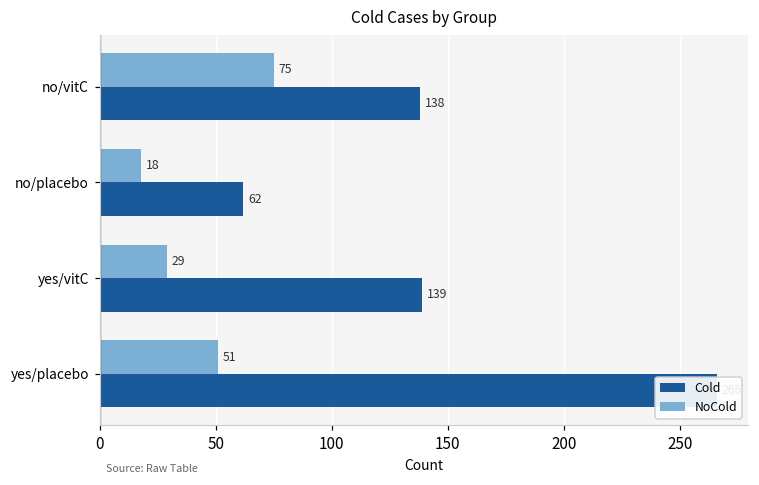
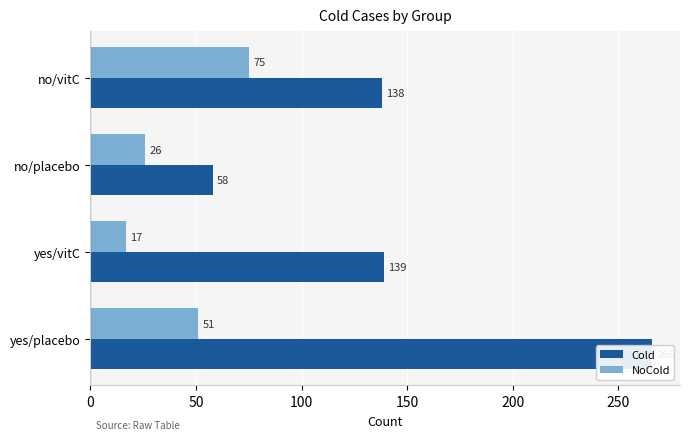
  {
    "Cold": {
      "no/vitC": 138,
-     "no/placebo": 62,
+     "no/placebo": 58,
      "yes/vitC": 139
    },
    "NoCold": {
      "no/vitC": 75,
-     "no/placebo": 18,
-     "yes/vitC": 29,
+     "no/placebo": 26,
+     "yes/vitC": 17,
      "yes/placebo": 51
    }
  }
